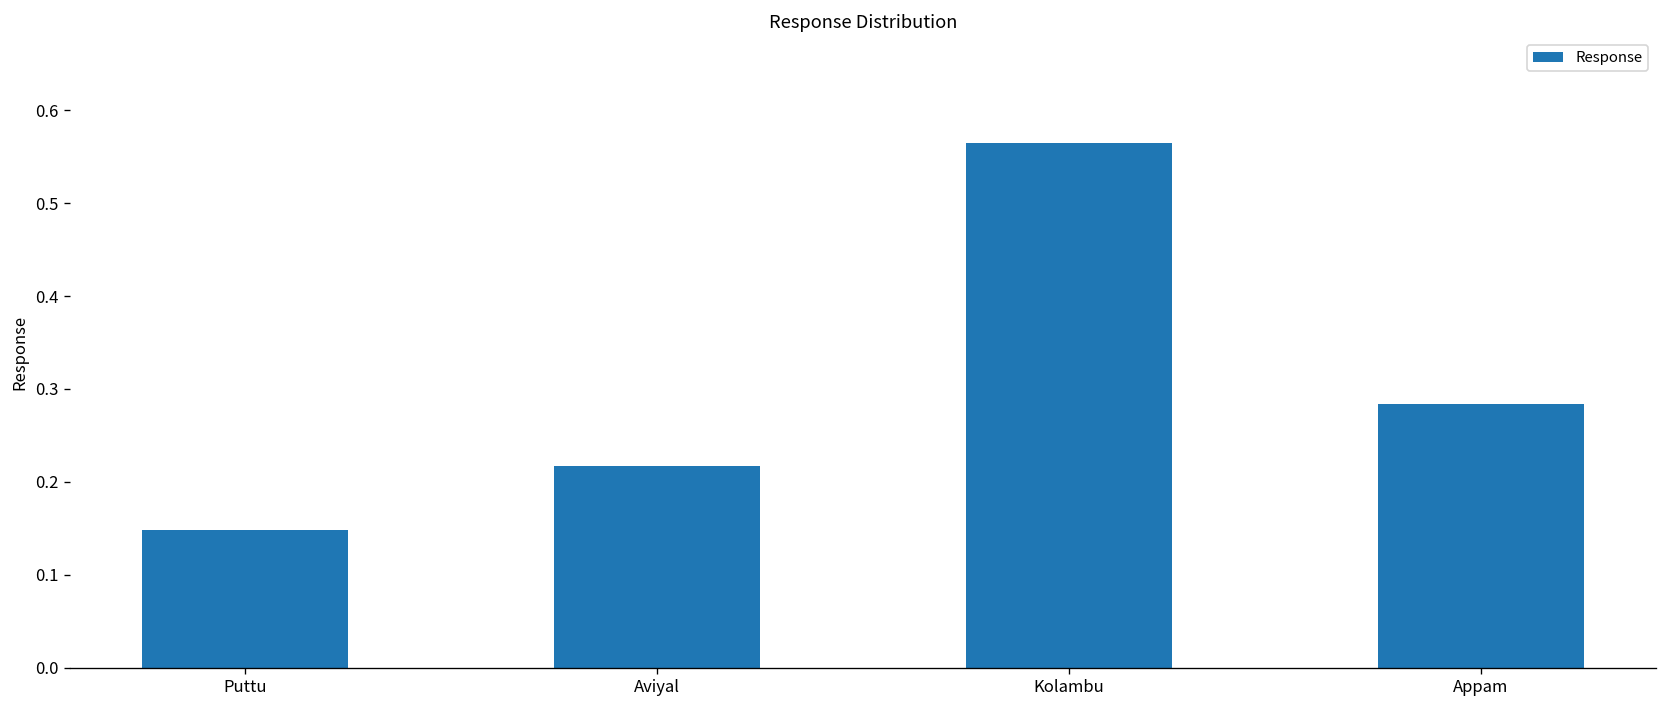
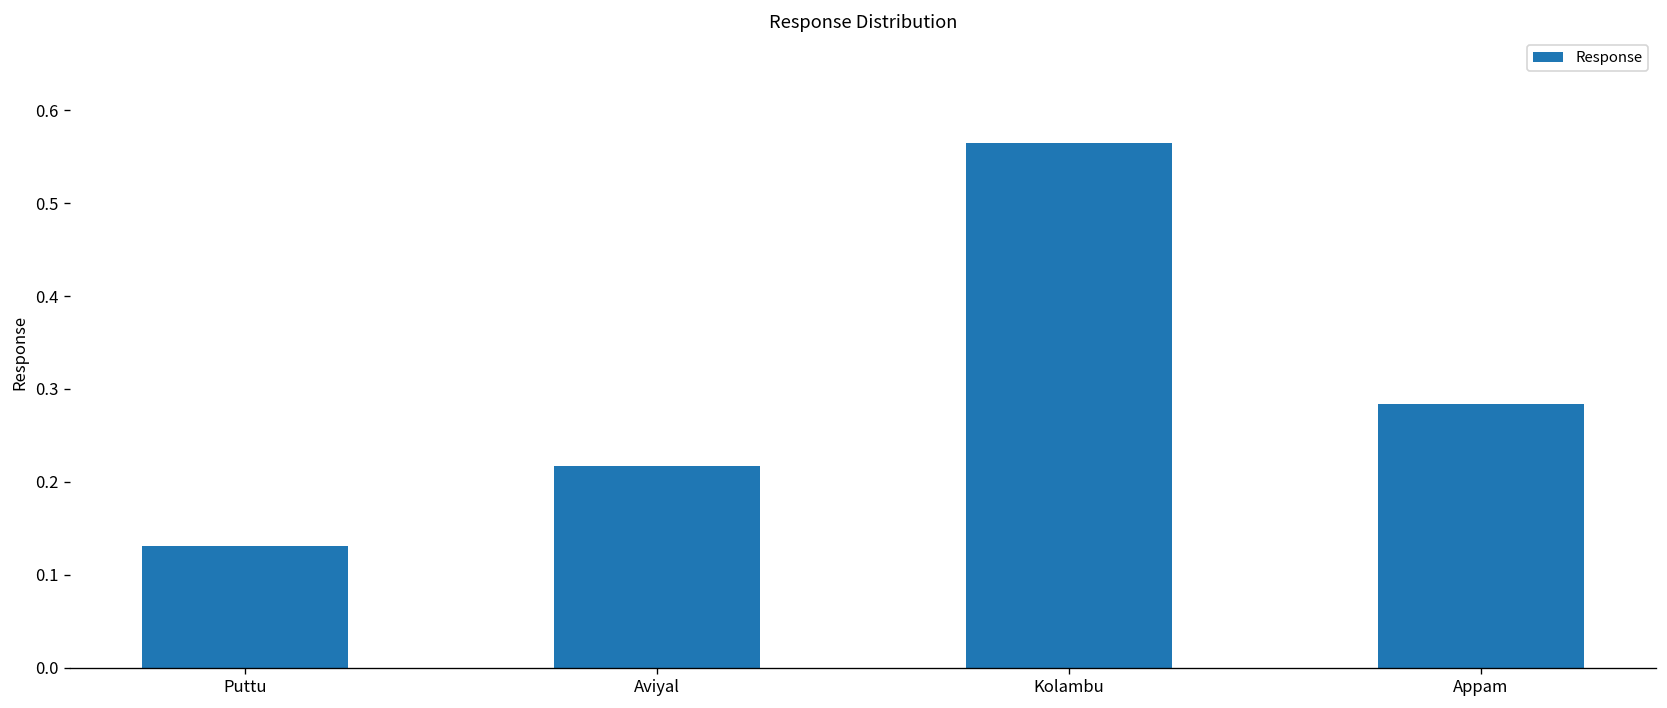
  {
-   "Puttu": 0.15,
+   "Puttu": 0.13,
    "Aviyal": 0.22,
    "Kolambu": 0.57,
    "Appam": 0.28
  }
